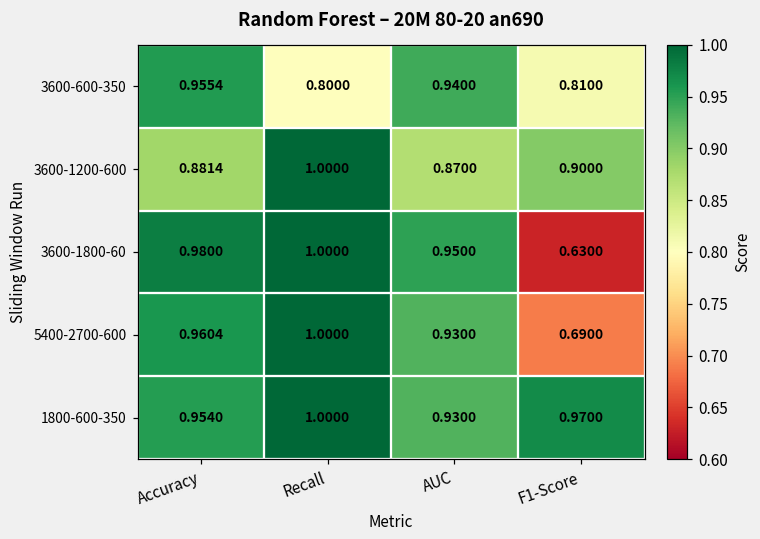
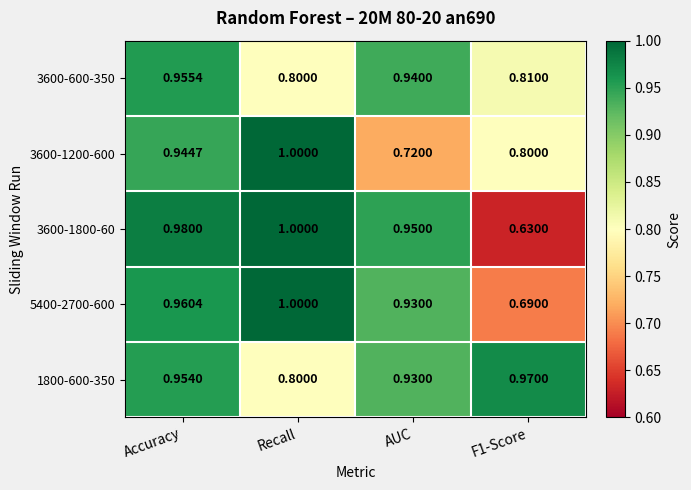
  {
    "3600-600-350": {
      "Accuracy": 0.9554,
      "Recall": 0.8000,
      "AUC": 0.9400,
      "F1-Score": 0.8100
    },
    "3600-1200-600": {
-     "Accuracy": 0.8814,
+     "Accuracy": 0.9447,
      "Recall": 1.0000,
-     "AUC": 0.8700,
-     "F1-Score": 0.9000
+     "AUC": 0.7200,
+     "F1-Score": 0.8000
    },
    "3600-1800-60": {
      "Accuracy": 0.9800,
      "Recall": 1.0000,
      "AUC": 0.9500,
      "F1-Score": 0.6300
    },
    "5400-2700-600": {
      "Accuracy": 0.9604,
      "Recall": 1.0000,
      "AUC": 0.9300,
      "F1-Score": 0.6900
    },
    "1800-600-350": {
      "Accuracy": 0.9540,
-     "Recall": 1.0000,
+     "Recall": 0.8000,
      "AUC": 0.9300,
      "F1-Score": 0.9700
    }
  }
